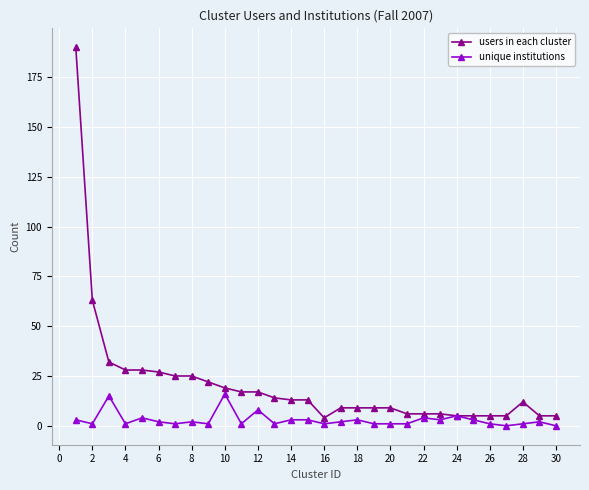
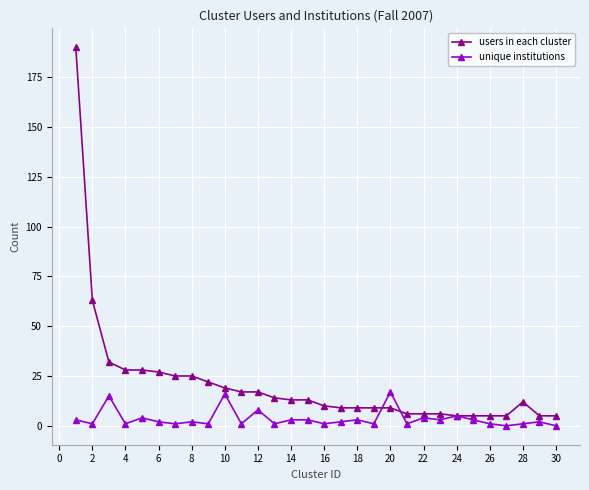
  {
    "users in each cluster": {
      "2": 63,
      "4": 28,
      "6": 27,
      "8": 25,
      "10": 19,
      "12": 17,
      "14": 13,
-     "16": 4,
+     "16": 10,
      "18": 9,
      "20": 9,
      "22": 6,
      "26": 5,
      "28": 12,
      "30": 5
    },
    "unique institutions": {
      "2": 1,
      "4": 1,
      "6": 2,
      "8": 2,
      "10": 16,
      "12": 8,
      "14": 3,
      "16": 1,
      "18": 3,
-     "20": 1,
+     "20": 17,
      "22": 4,
      "26": 1,
      "28": 1,
      "30": 0
    }
  }
